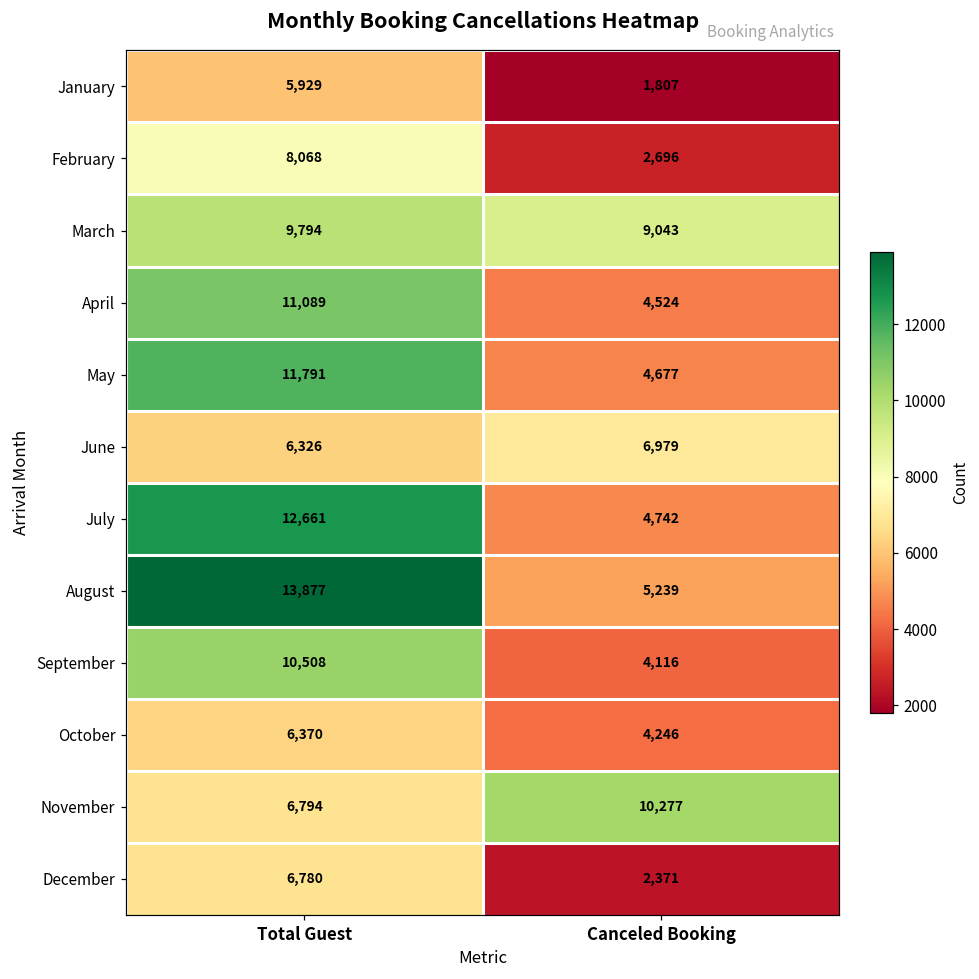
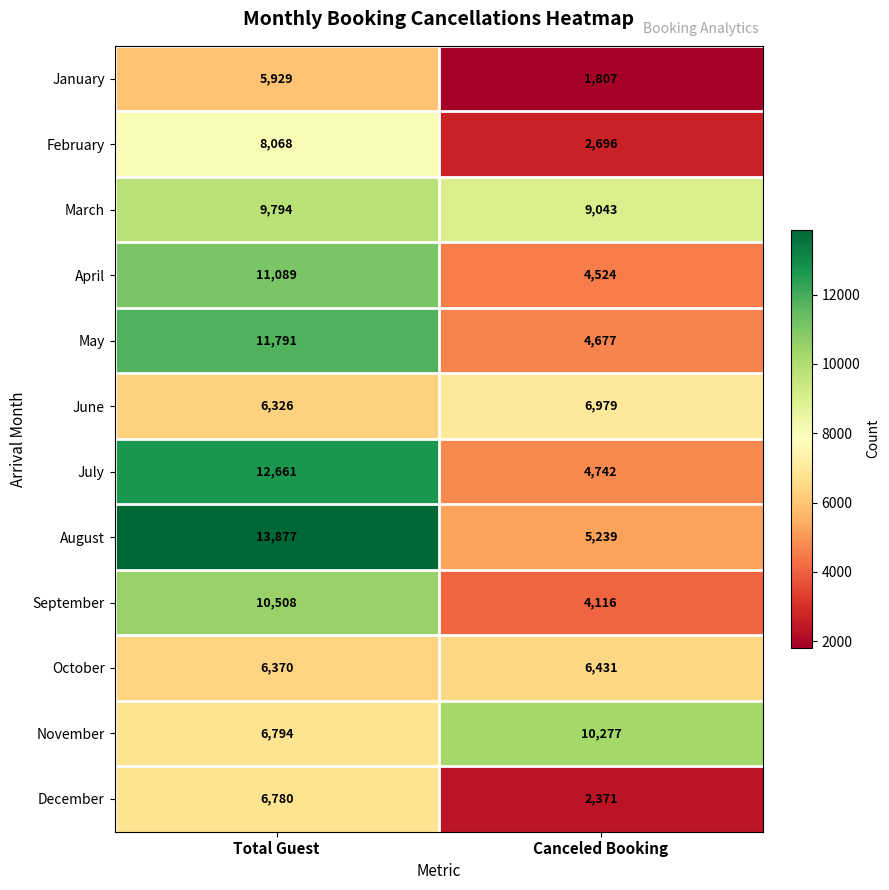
  {
    "January": {
      "Total Guest": "5,929",
      "Canceled Booking": "1,807"
    },
    "February": {
      "Total Guest": "8,068",
      "Canceled Booking": "2,696"
    },
    "March": {
      "Total Guest": "9,794",
      "Canceled Booking": "9,043"
    },
    "April": {
      "Total Guest": "11,089",
      "Canceled Booking": "4,524"
    },
    "May": {
      "Total Guest": "11,791",
      "Canceled Booking": "4,677"
    },
    "June": {
      "Total Guest": "6,326",
      "Canceled Booking": "6,979"
    },
    "July": {
      "Total Guest": "12,661",
      "Canceled Booking": "4,742"
    },
    "August": {
      "Total Guest": "13,877",
      "Canceled Booking": "5,239"
    },
    "September": {
      "Total Guest": "10,508",
      "Canceled Booking": "4,116"
    },
    "October": {
      "Total Guest": "6,370",
-     "Canceled Booking": "4,246"
+     "Canceled Booking": "6,431"
    },
    "November": {
      "Total Guest": "6,794",
      "Canceled Booking": "10,277"
    },
    "December": {
      "Total Guest": "6,780",
      "Canceled Booking": "2,371"
    }
  }
